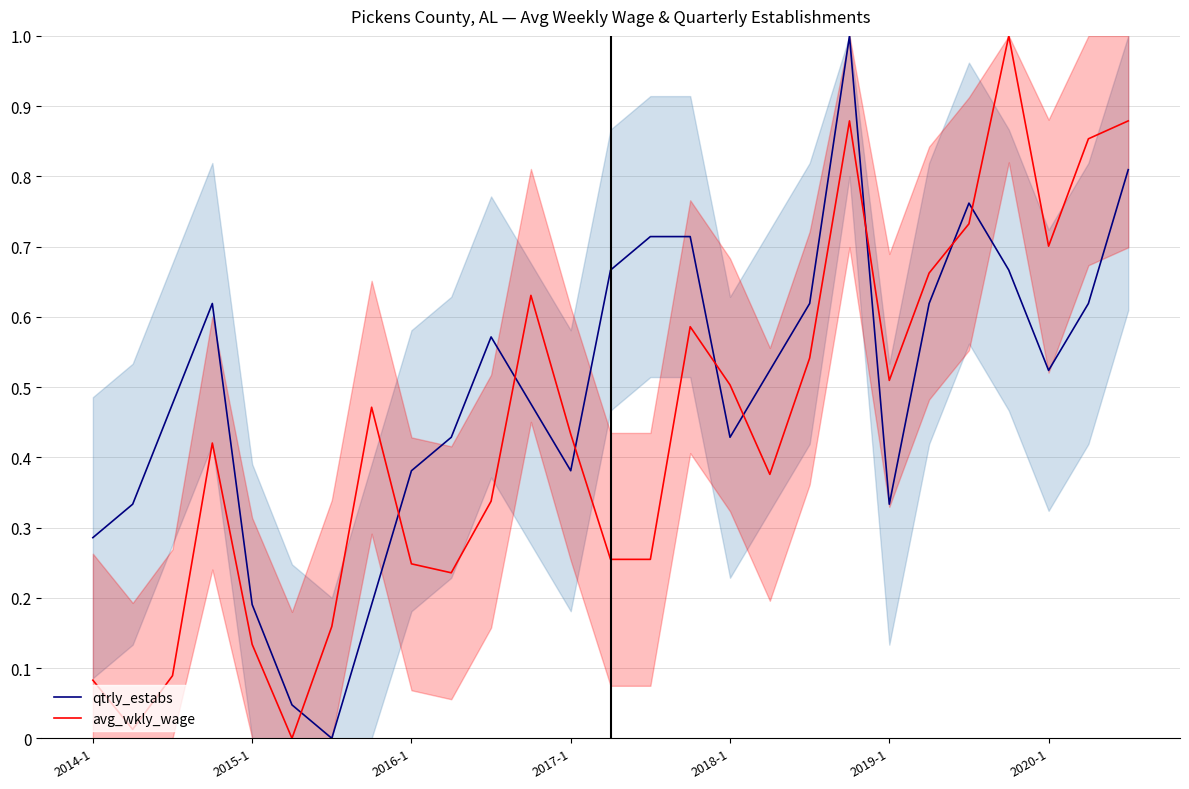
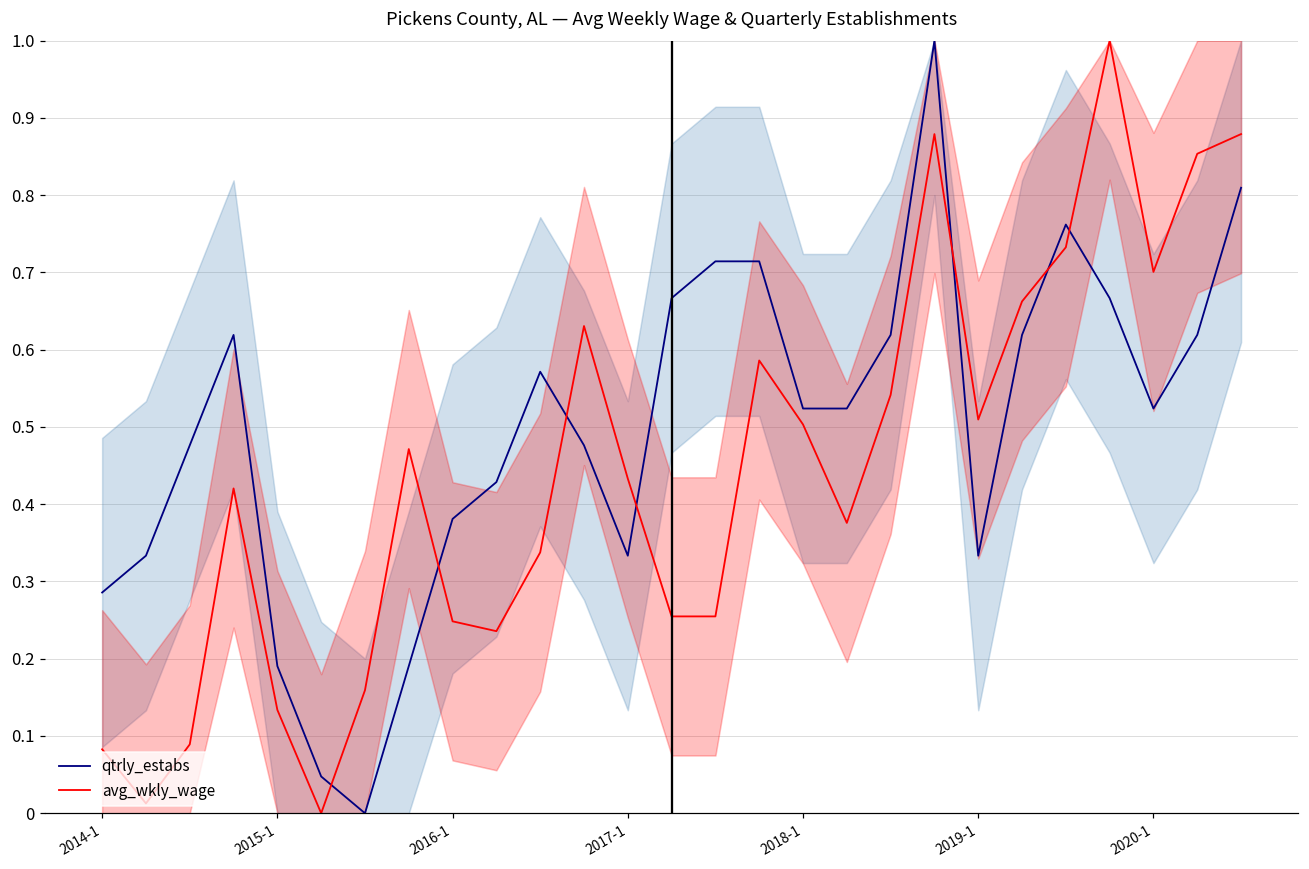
  {
    "qtrly_estabs": {
      "2014-1": 0.29,
      "2015-1": 0.19,
      "2016-1": 0.38,
-     "2017-1": 0.38,
-     "2018-1": 0.43,
+     "2017-1": 0.33,
+     "2018-1": 0.52,
      "2019-1": 0.33,
      "2020-1": 0.52
    }
  }
